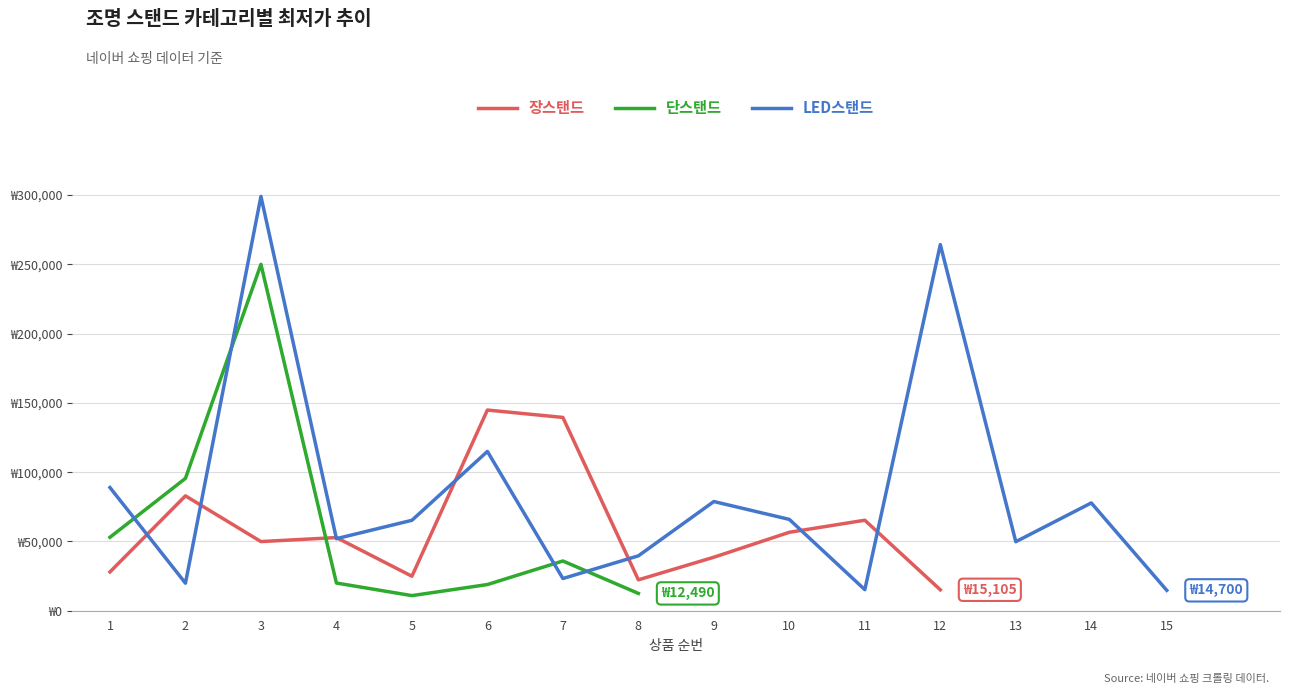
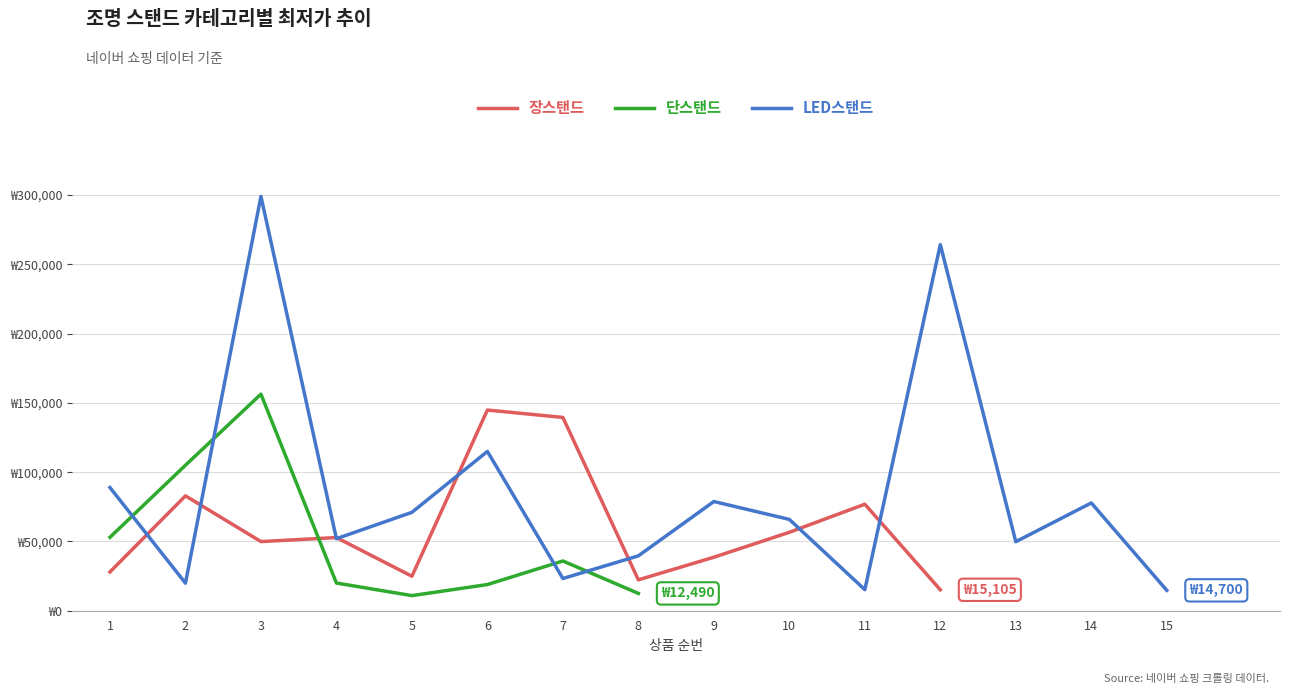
  {
    "장스탠드": {
      "1": "₩28,000",
      "2": "₩83,000",
      "3": "₩50,000",
      "5": "₩25,000",
      "6": "₩145,000",
      "7": "₩139,000",
      "8": "₩22,000",
      "9": "₩39,000",
      "10": "₩57,000",
-     "11": "₩65,000"
+     "11": "₩77,000"
    },
    "단스탠드": {
      "1": "₩53,000",
-     "2": "₩96,000",
-     "3": "₩250,000",
+     "2": "₩105,000",
+     "3": "₩156,000",
      "4": "₩20,000",
      "5": "₩11,000",
      "6": "₩19,000",
      "7": "₩36,000"
    },
    "LED스탠드": {
      "1": "₩89,000",
      "2": "₩20,000",
      "3": "₩299,000",
-     "5": "₩65,000",
+     "5": "₩71,000",
      "6": "₩115,000",
      "7": "₩23,000",
      "8": "₩40,000",
      "9": "₩79,000",
      "10": "₩66,000",
      "11": "₩15,000",
      "12": "₩264,000",
      "13": "₩50,000",
      "14": "₩78,000"
    }
  }
